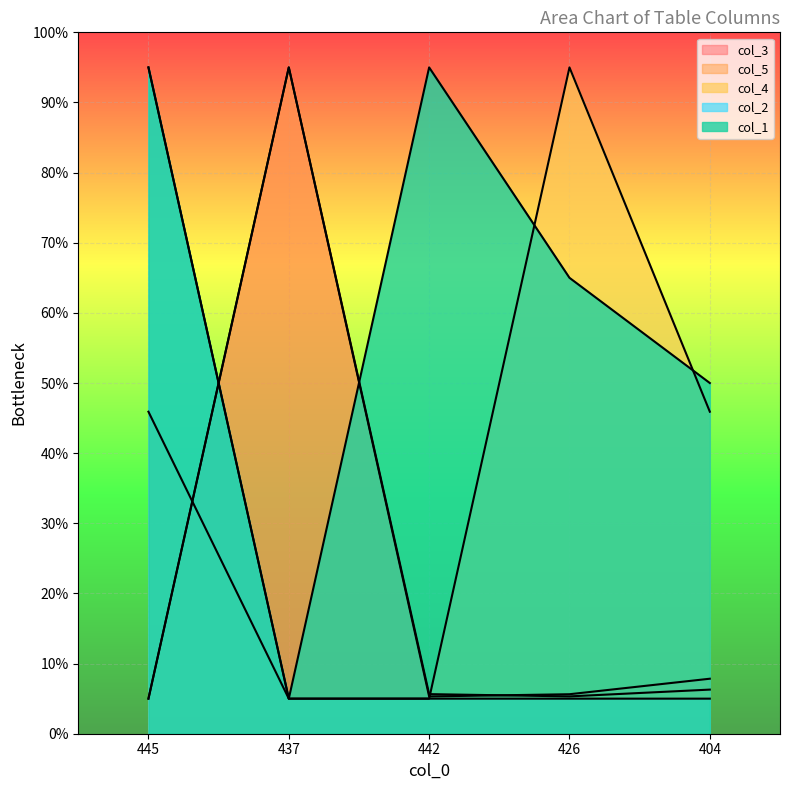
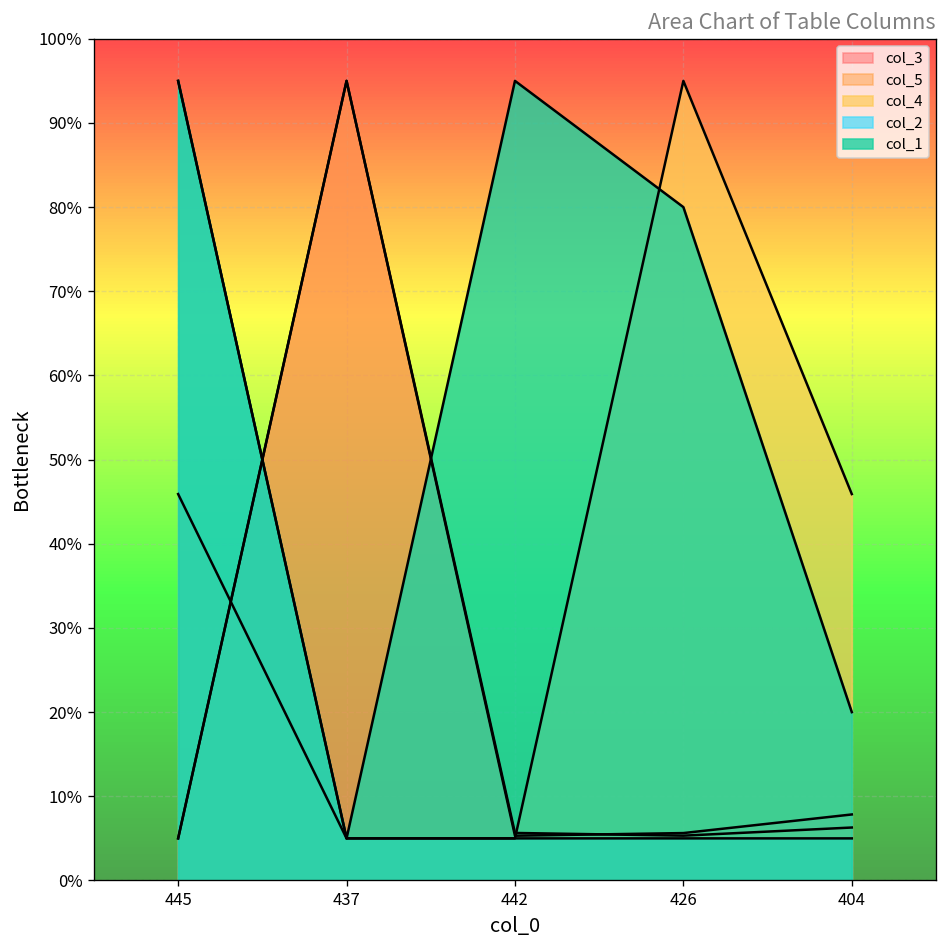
  {
    "col_2": {
      "404": "5%"
    },
    "col_1": {
      "442": "95%",
-     "426": "65%",
-     "404": "50%"
+     "426": "80%",
+     "404": "20%"
    }
  }
